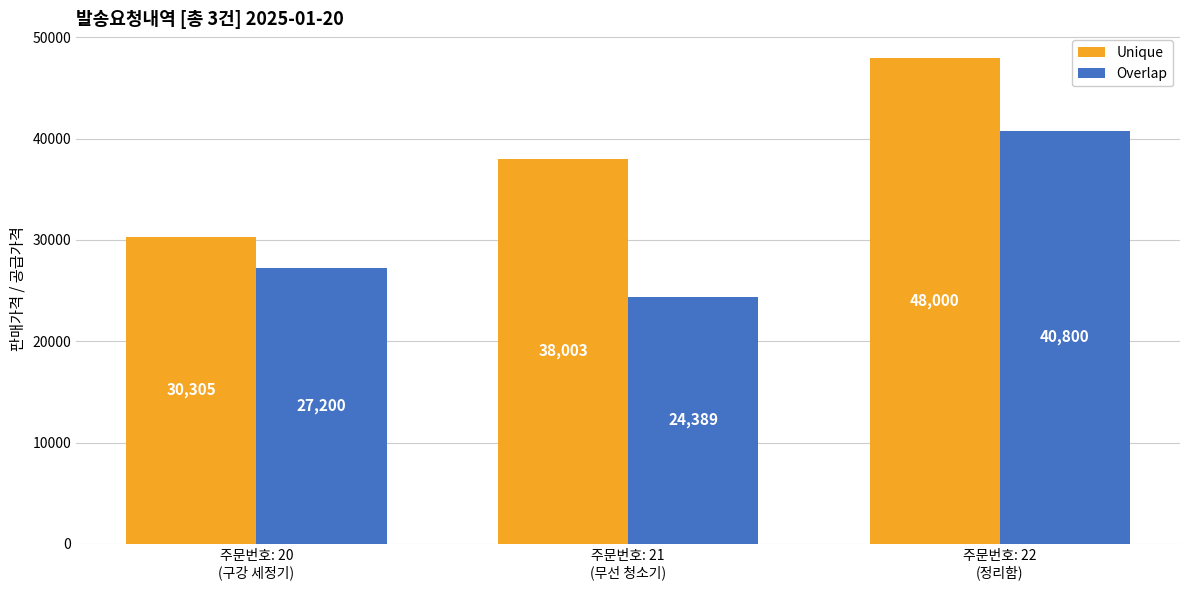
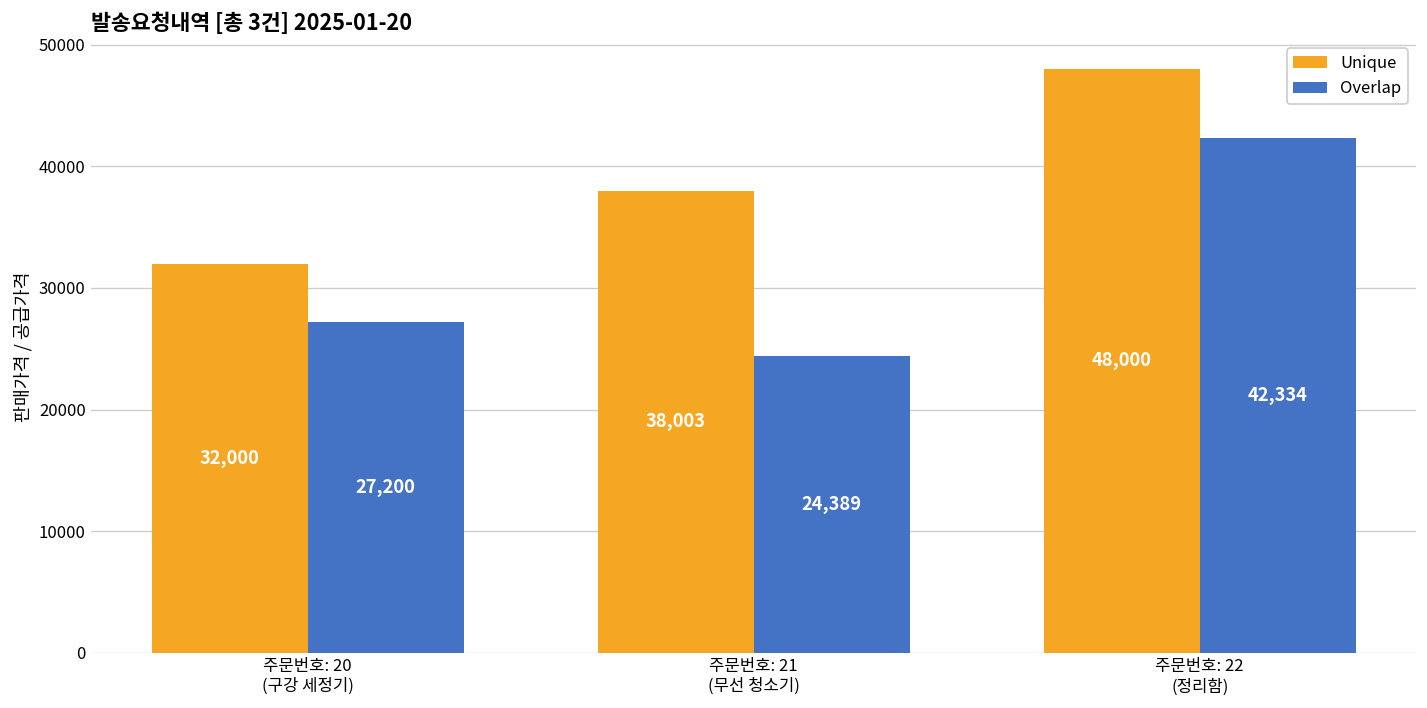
  {
    "Unique": {
-     "주문번호: 20 (구강 세정기)": "30,305",
+     "주문번호: 20 (구강 세정기)": "32,000",
      "주문번호: 21 (무선 청소기)": "38,003",
      "주문번호: 22 (정리함)": "48,000"
    },
    "Overlap": {
      "주문번호: 20 (구강 세정기)": "27,200",
      "주문번호: 21 (무선 청소기)": "24,389",
-     "주문번호: 22 (정리함)": "40,800"
+     "주문번호: 22 (정리함)": "42,334"
    }
  }
